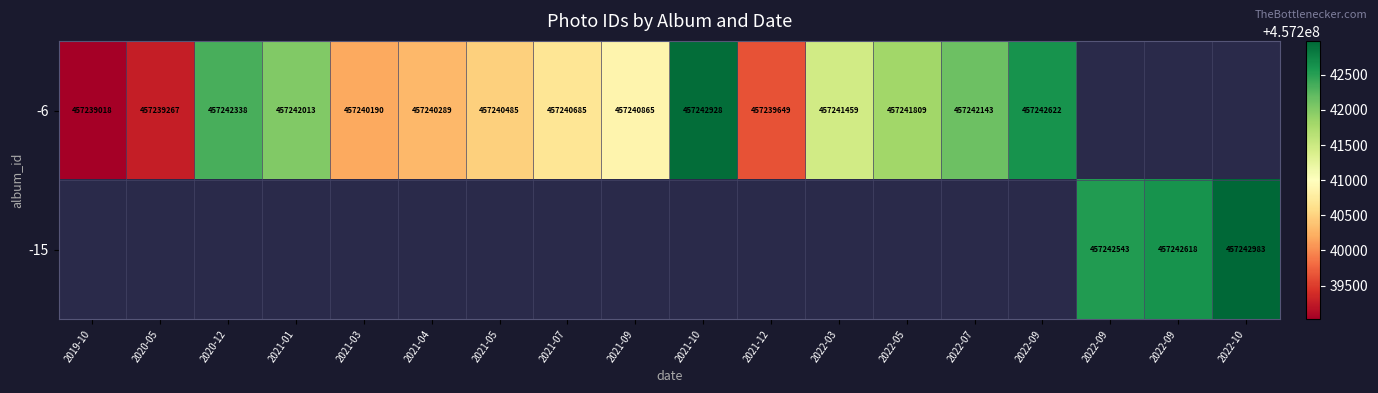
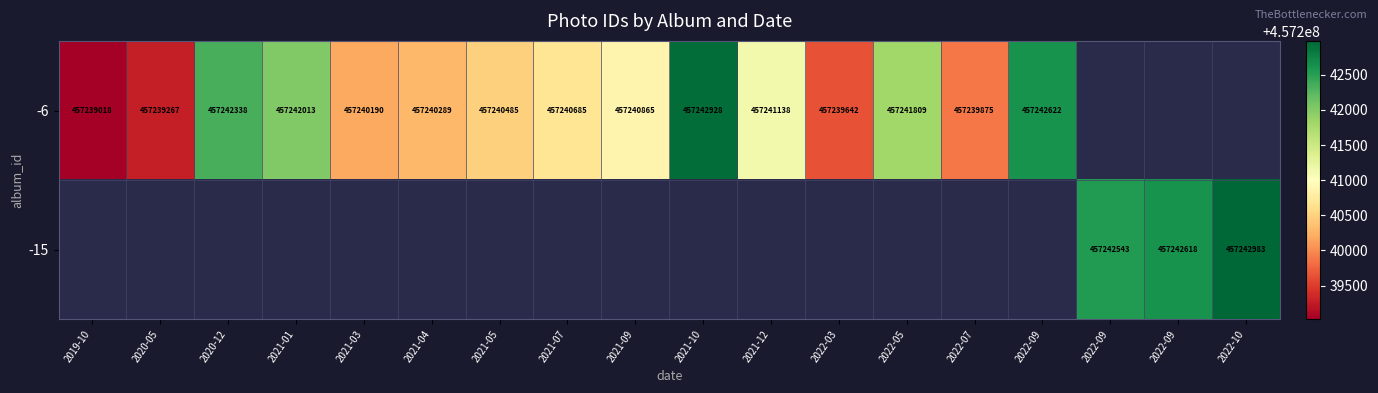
  {
    "-6": {
      "2019-10": 457239018,
      "2020-05": 457239267,
      "2020-12": 457242338,
      "2021-01": 457242013,
      "2021-03": 457240190,
      "2021-04": 457240289,
      "2021-05": 457240485,
      "2021-07": 457240685,
      "2021-09": 457240865,
      "2021-10": 457242928,
-     "2021-12": 457239649,
-     "2022-03": 457241459,
+     "2021-12": 457241138,
+     "2022-03": 457239642,
      "2022-05": 457241809,
-     "2022-07": 457242143,
+     "2022-07": 457239875,
      "2022-09": 457242622
    },
    "-15": {
      "2022-10": 457242983
    }
  }
